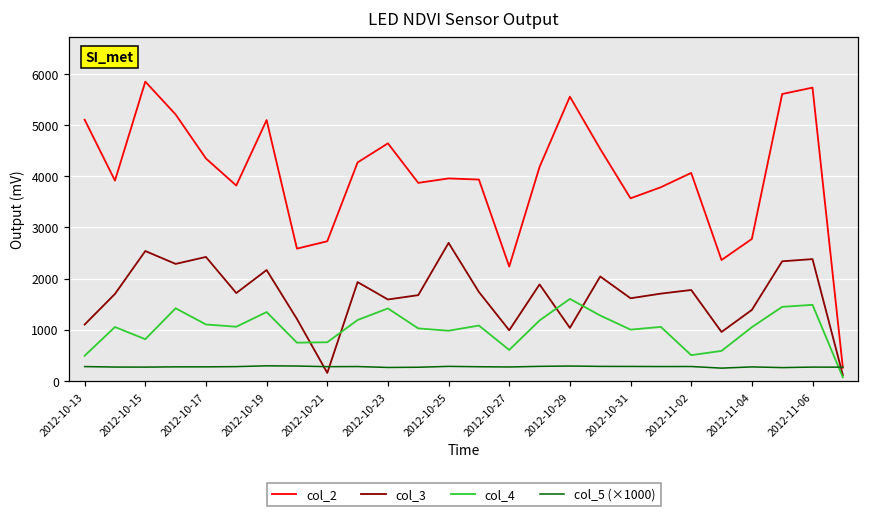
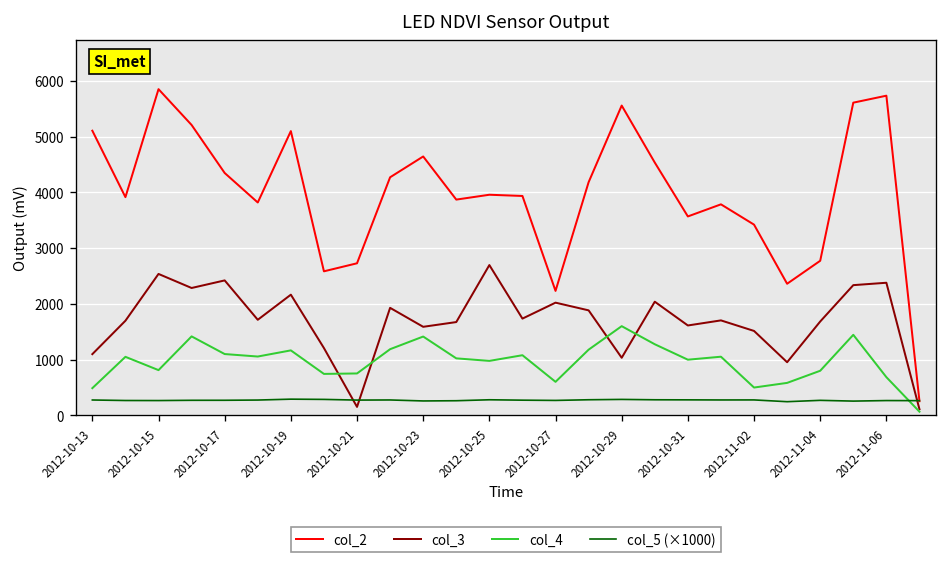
  {
    "col_2": {
      "2012-10-13": 5100,
      "2012-10-15": 5900,
      "2012-10-17": 4300,
      "2012-10-19": 5100,
      "2012-10-21": 2700,
      "2012-10-23": 4600,
      "2012-10-25": 4000,
      "2012-10-27": 2200,
      "2012-10-29": 5600,
      "2012-10-31": 3600,
-     "2012-11-02": 4100,
+     "2012-11-02": 3400,
      "2012-11-04": 2800,
      "2012-11-06": 5700
    },
    "col_3": {
      "2012-10-13": 1100,
      "2012-10-15": 2500,
      "2012-10-17": 2400,
      "2012-10-19": 2200,
      "2012-10-21": 200,
      "2012-10-23": 1600,
      "2012-10-25": 2700,
-     "2012-10-27": 1000,
+     "2012-10-27": 2000,
      "2012-10-29": 1000,
      "2012-10-31": 1600,
-     "2012-11-02": 1800,
-     "2012-11-04": 1400,
+     "2012-11-02": 1500,
+     "2012-11-04": 1700,
      "2012-11-06": 2400
    },
    "col_4": {
      "2012-10-13": 500,
      "2012-10-15": 800,
      "2012-10-17": 1100,
-     "2012-10-19": 1300,
+     "2012-10-19": 1200,
      "2012-10-21": 800,
      "2012-10-23": 1400,
      "2012-10-25": 1000,
      "2012-10-27": 600,
      "2012-10-29": 1600,
      "2012-10-31": 1000,
      "2012-11-02": 500,
-     "2012-11-04": 1000,
-     "2012-11-06": 1500
+     "2012-11-04": 800,
+     "2012-11-06": 700
    },
    "col_5 (×1000)": {
      "2012-10-13": 300,
      "2012-10-15": 300,
      "2012-10-17": 300,
      "2012-10-19": 300,
      "2012-10-21": 300,
      "2012-10-23": 300,
      "2012-10-25": 300,
      "2012-10-27": 300,
      "2012-10-29": 300,
      "2012-10-31": 300,
      "2012-11-02": 300,
      "2012-11-04": 300,
      "2012-11-06": 300
    }
  }
